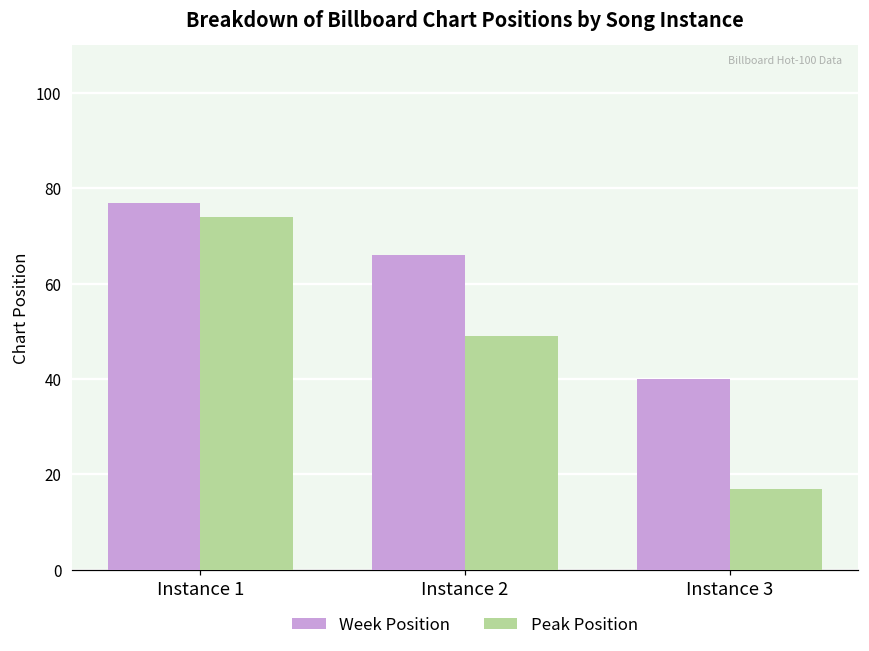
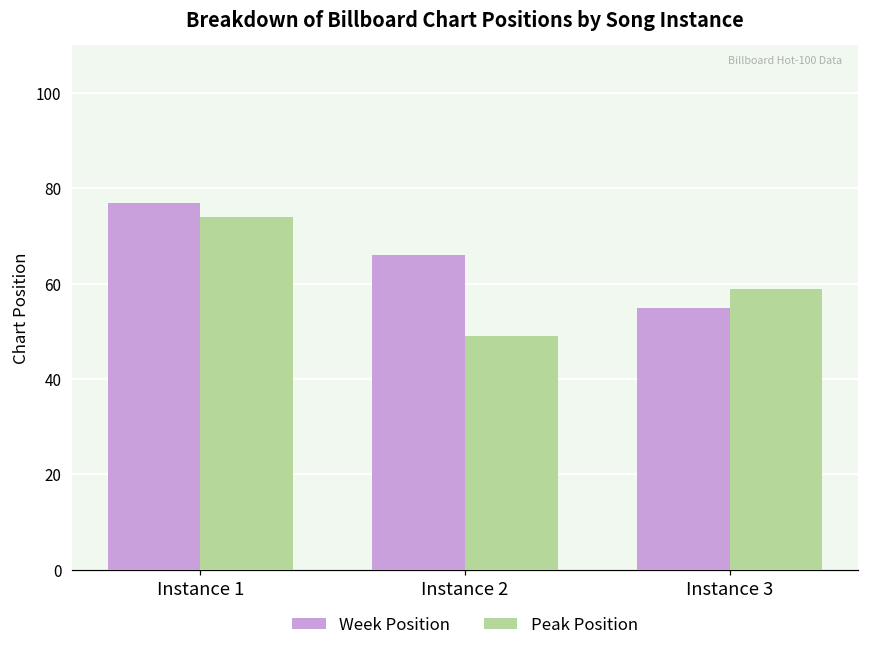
  {
    "Week Position": {
      "Instance 1": 77,
      "Instance 2": 66,
-     "Instance 3": 40
+     "Instance 3": 55
    },
    "Peak Position": {
      "Instance 1": 74,
      "Instance 2": 49,
-     "Instance 3": 17
+     "Instance 3": 59
    }
  }
